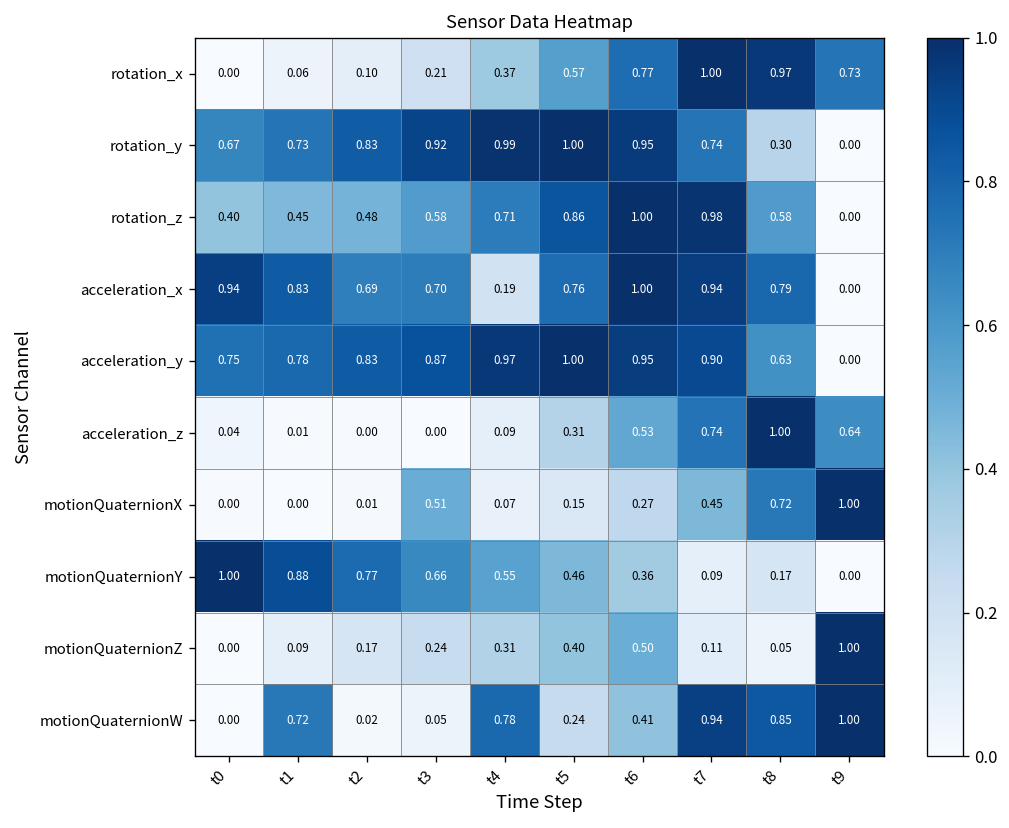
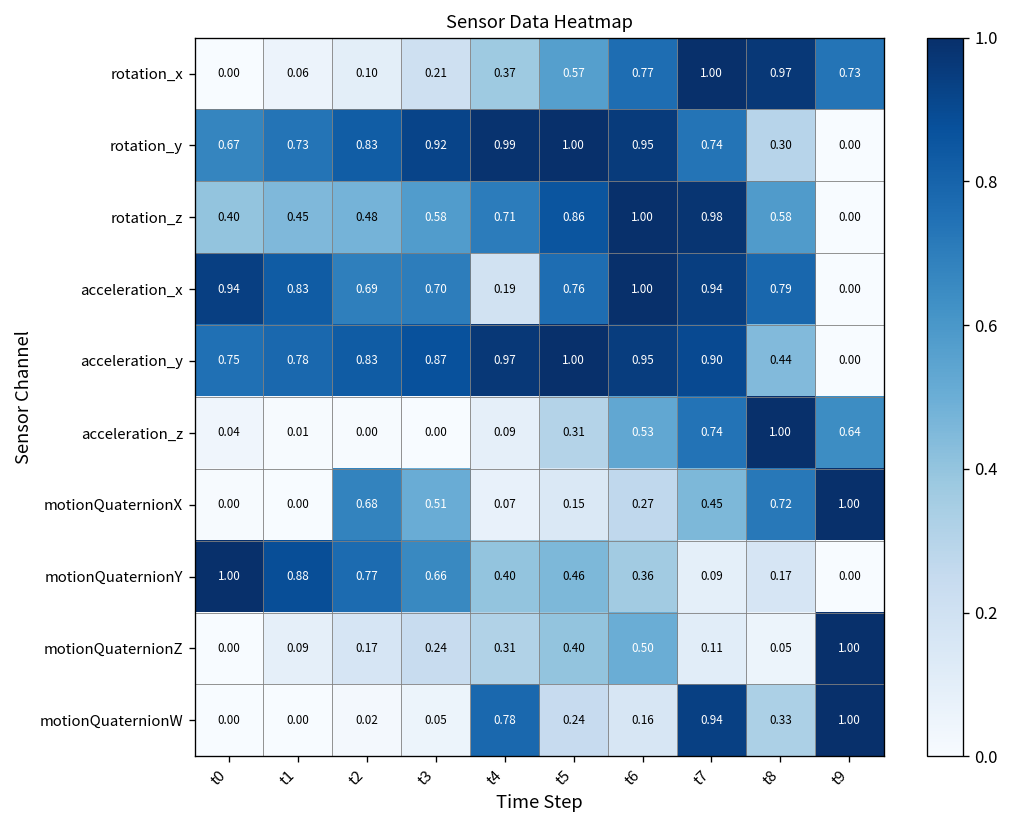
  {
    "rotation_x": {
      "t0": 0.00,
      "t1": 0.06,
      "t2": 0.10,
      "t3": 0.21,
      "t4": 0.37,
      "t5": 0.57,
      "t6": 0.77,
      "t7": 1.00,
      "t8": 0.97,
      "t9": 0.73
    },
    "rotation_y": {
      "t0": 0.67,
      "t1": 0.73,
      "t2": 0.83,
      "t3": 0.92,
      "t4": 0.99,
      "t5": 1.00,
      "t6": 0.95,
      "t7": 0.74,
      "t8": 0.30,
      "t9": 0.00
    },
    "rotation_z": {
      "t0": 0.40,
      "t1": 0.45,
      "t2": 0.48,
      "t3": 0.58,
      "t4": 0.71,
      "t5": 0.86,
      "t6": 1.00,
      "t7": 0.98,
      "t8": 0.58,
      "t9": 0.00
    },
    "acceleration_x": {
      "t0": 0.94,
      "t1": 0.83,
      "t2": 0.69,
      "t3": 0.70,
      "t4": 0.19,
      "t5": 0.76,
      "t6": 1.00,
      "t7": 0.94,
      "t8": 0.79,
      "t9": 0.00
    },
    "acceleration_y": {
      "t0": 0.75,
      "t1": 0.78,
      "t2": 0.83,
      "t3": 0.87,
      "t4": 0.97,
      "t5": 1.00,
      "t6": 0.95,
      "t7": 0.90,
-     "t8": 0.63,
+     "t8": 0.44,
      "t9": 0.00
    },
    "acceleration_z": {
      "t0": 0.04,
      "t1": 0.01,
      "t2": 0.00,
      "t3": 0.00,
      "t4": 0.09,
      "t5": 0.31,
      "t6": 0.53,
      "t7": 0.74,
      "t8": 1.00,
      "t9": 0.64
    },
    "motionQuaternionX": {
      "t0": 0.00,
      "t1": 0.00,
-     "t2": 0.01,
+     "t2": 0.68,
      "t3": 0.51,
      "t4": 0.07,
      "t5": 0.15,
      "t6": 0.27,
      "t7": 0.45,
      "t8": 0.72,
      "t9": 1.00
    },
    "motionQuaternionY": {
      "t0": 1.00,
      "t1": 0.88,
      "t2": 0.77,
      "t3": 0.66,
-     "t4": 0.55,
+     "t4": 0.40,
      "t5": 0.46,
      "t6": 0.36,
      "t7": 0.09,
      "t8": 0.17,
      "t9": 0.00
    },
    "motionQuaternionZ": {
      "t0": 0.00,
      "t1": 0.09,
      "t2": 0.17,
      "t3": 0.24,
      "t4": 0.31,
      "t5": 0.40,
      "t6": 0.50,
      "t7": 0.11,
      "t8": 0.05,
      "t9": 1.00
    },
    "motionQuaternionW": {
      "t0": 0.00,
-     "t1": 0.72,
+     "t1": 0.00,
      "t2": 0.02,
      "t3": 0.05,
      "t4": 0.78,
      "t5": 0.24,
-     "t6": 0.41,
+     "t6": 0.16,
      "t7": 0.94,
-     "t8": 0.85,
+     "t8": 0.33,
      "t9": 1.00
    }
  }
